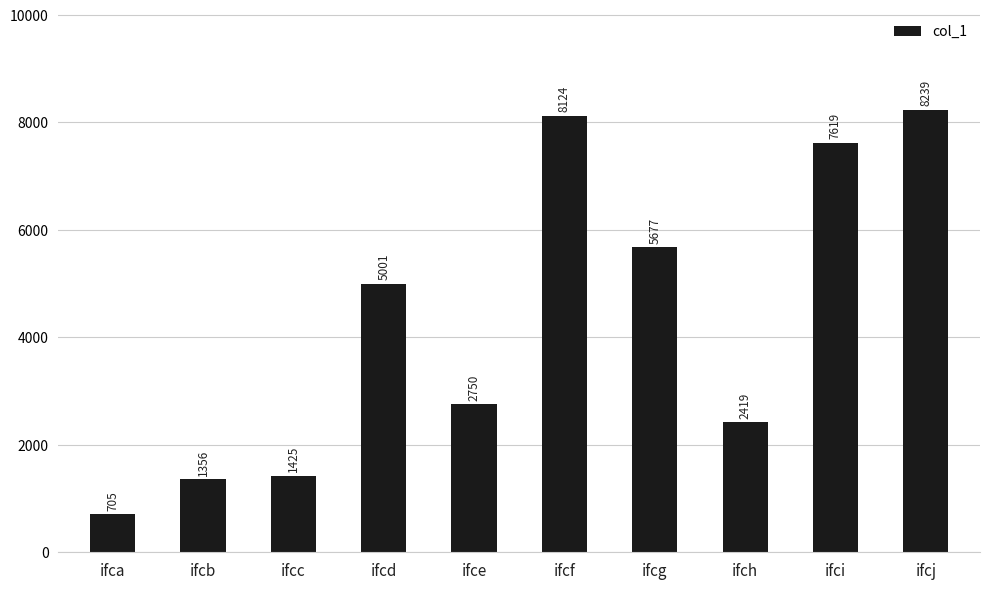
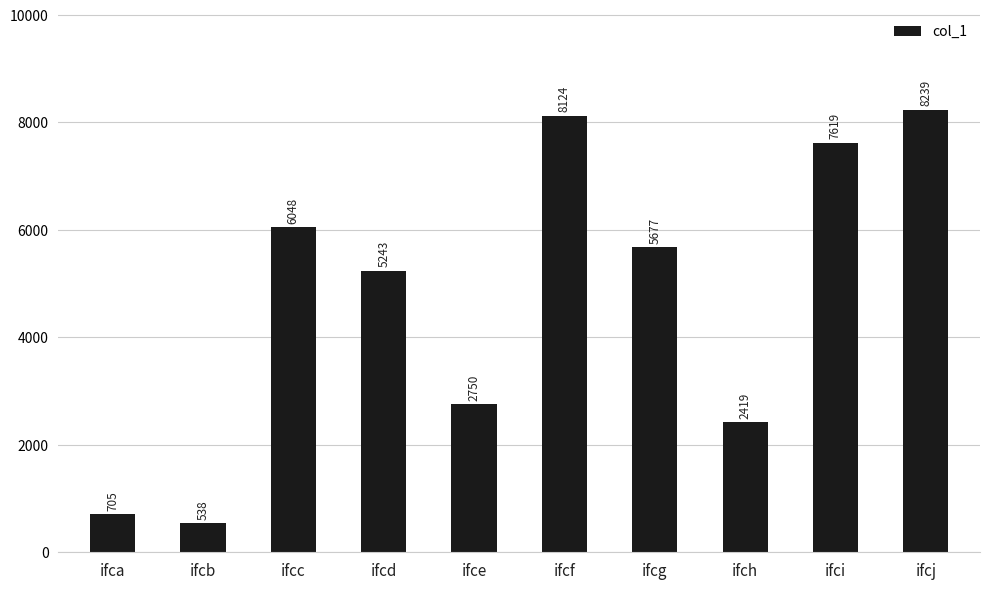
  {
    "ifca": 705,
-   "ifcb": 1356,
-   "ifcc": 1425,
-   "ifcd": 5001,
+   "ifcb": 538,
+   "ifcc": 6048,
+   "ifcd": 5243,
    "ifce": 2750,
    "ifcf": 8124,
    "ifcg": 5677,
    "ifch": 2419,
    "ifci": 7619,
    "ifcj": 8239
  }
